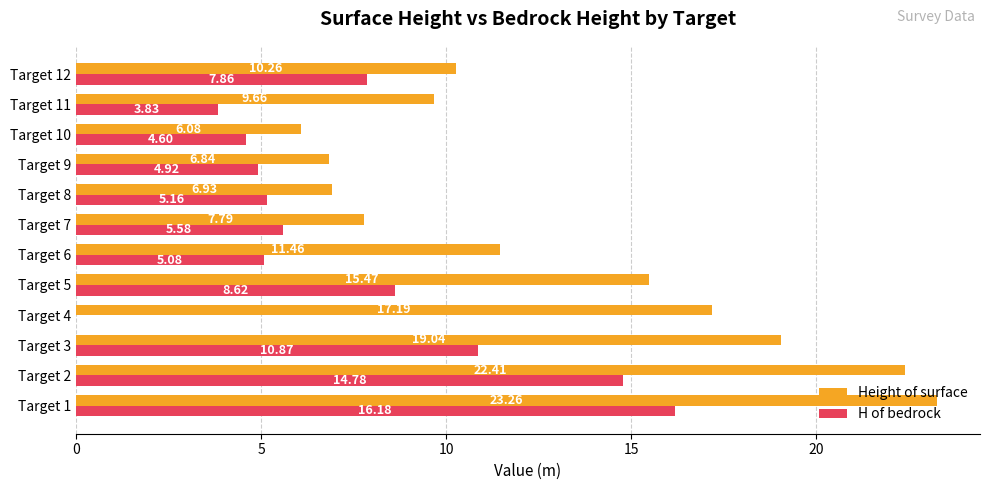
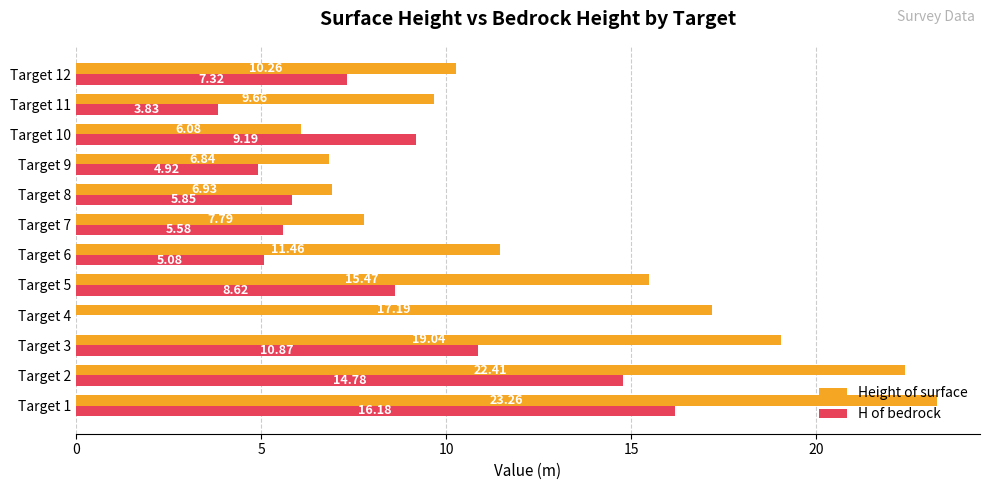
  {
    "Height of surface": {
      "Target 12": 10.26,
      "Target 11": 9.66,
      "Target 10": 6.08,
      "Target 9": 6.84,
      "Target 8": 6.93,
      "Target 7": 7.79,
      "Target 6": 11.46,
      "Target 5": 15.47,
      "Target 4": 17.19,
      "Target 3": 19.04,
      "Target 2": 22.41,
      "Target 1": 23.26
    },
    "H of bedrock": {
-     "Target 12": 7.86,
+     "Target 12": 7.32,
      "Target 11": 3.83,
-     "Target 10": 4.60,
+     "Target 10": 9.19,
      "Target 9": 4.92,
-     "Target 8": 5.16,
+     "Target 8": 5.85,
      "Target 7": 5.58,
      "Target 6": 5.08,
      "Target 5": 8.62,
      "Target 3": 10.87,
      "Target 2": 14.78,
      "Target 1": 16.18
    }
  }
